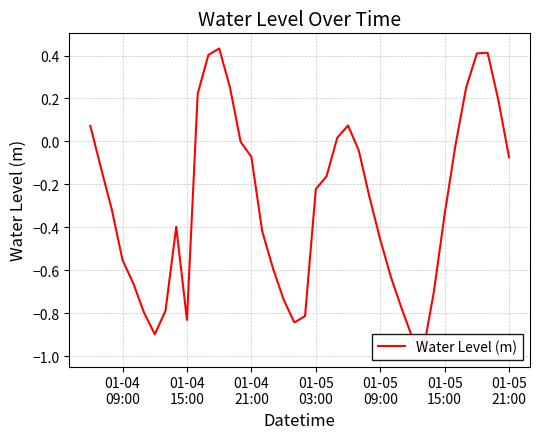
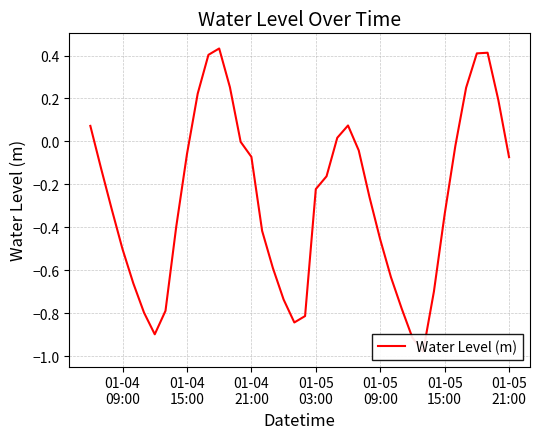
  {
-   "01-04 09:00": -0.55,
-   "01-04 15:00": -0.83,
+   "01-04 09:00": -0.50,
+   "01-04 15:00": -0.06,
    "01-04 21:00": -0.07,
    "01-05 03:00": -0.22,
    "01-05 09:00": -0.46,
    "01-05 15:00": -0.34,
    "01-05 21:00": -0.07
  }
